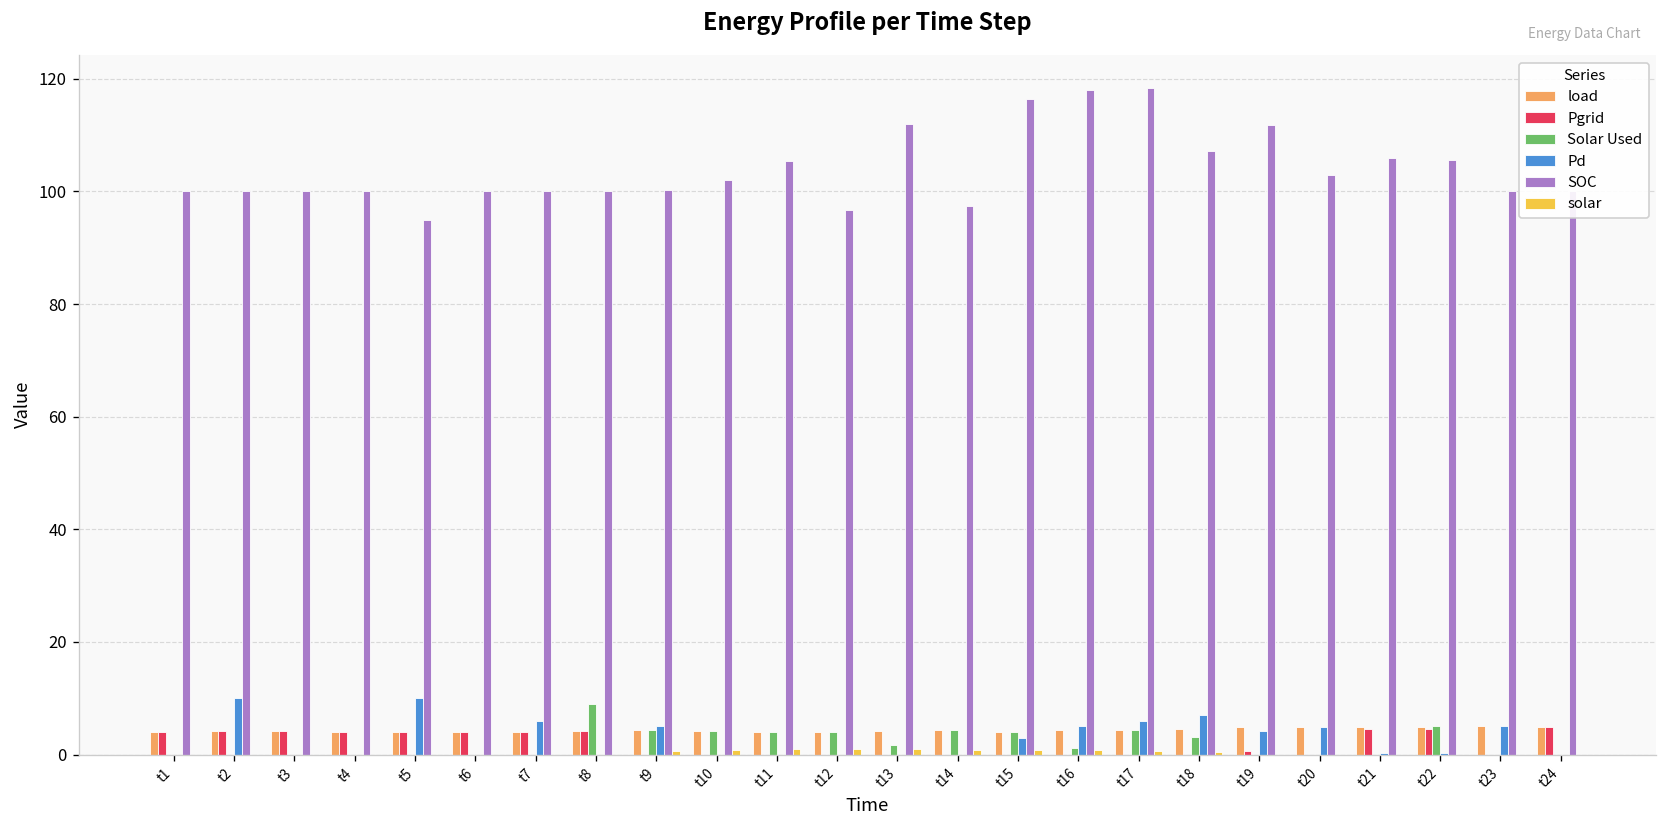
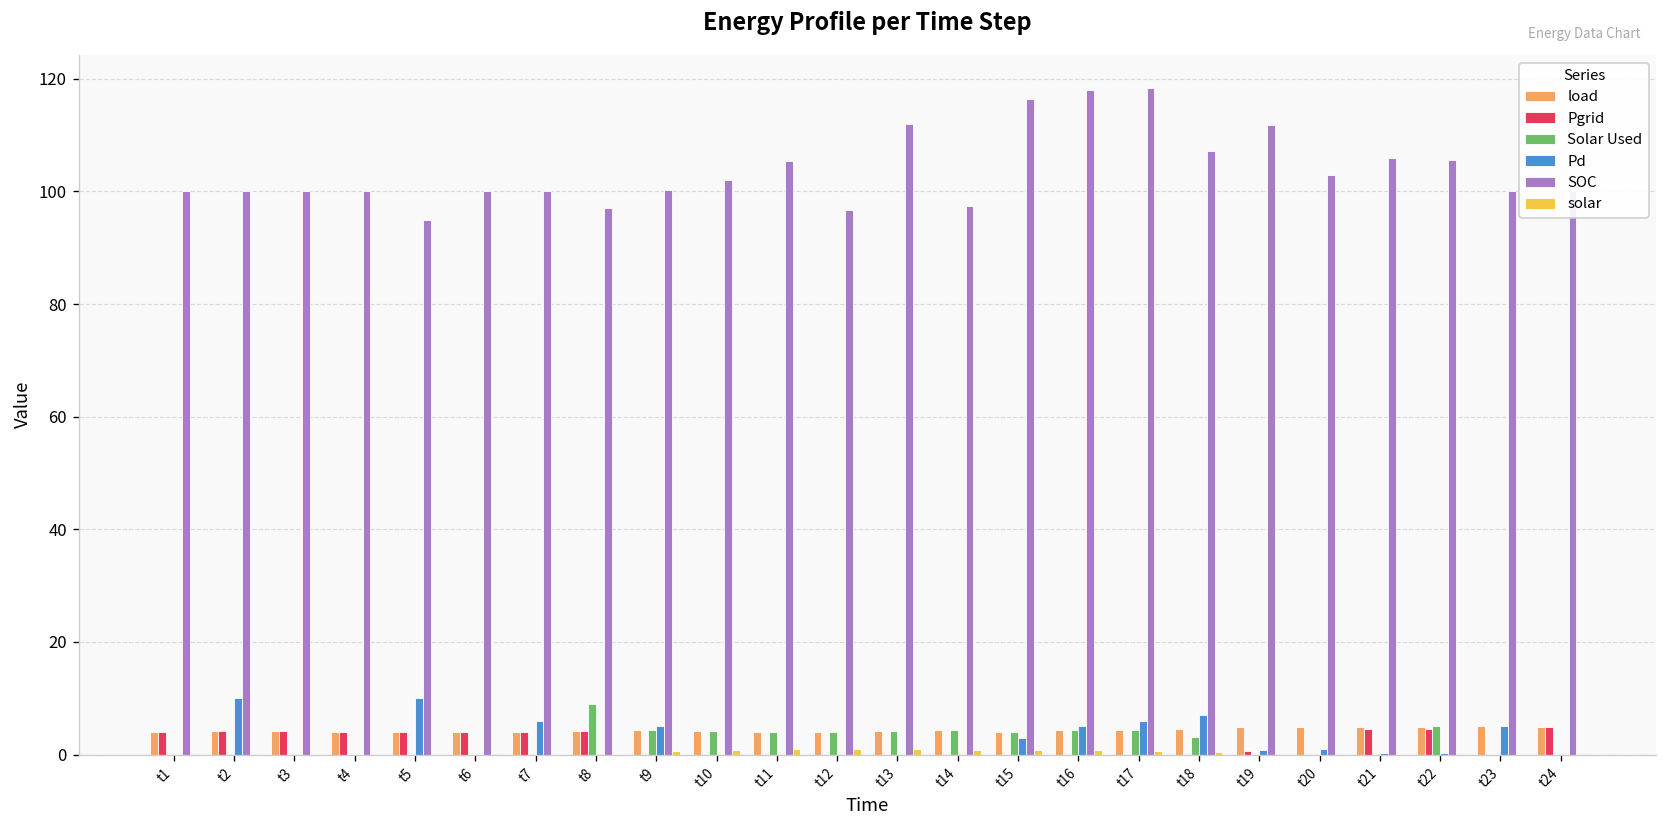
  {
    "Pgrid": {
      "t1": 4,
      "t2": 4,
      "t3": 4,
      "t4": 4,
      "t5": 4,
      "t6": 4,
      "t7": 4,
      "t8": 4,
      "t9": 0,
      "t10": 0,
      "t11": 0,
      "t12": 0,
      "t13": 0,
      "t14": 0,
      "t15": 0,
      "t16": 0,
      "t17": 0,
      "t18": 0,
      "t19": 1,
      "t20": 0,
      "t21": 4,
      "t22": 4,
      "t23": 0,
      "t24": 5
    },
    "Solar Used": {
      "t1": 0,
      "t2": 0,
      "t3": 0,
      "t4": 0,
      "t5": 0,
      "t6": 0,
      "t7": 0,
      "t8": 9,
      "t9": 4,
      "t10": 4,
      "t11": 4,
      "t12": 4,
-     "t13": 2,
+     "t13": 4,
      "t14": 4,
      "t15": 4,
-     "t16": 1,
+     "t16": 4,
      "t17": 4,
      "t18": 3,
      "t19": 0,
      "t20": 0,
      "t21": 0,
      "t22": 5,
      "t23": 0,
      "t24": 0
    },
    "Pd": {
      "t1": 0,
      "t2": 10,
      "t3": 0,
      "t4": 0,
      "t5": 10,
      "t6": 0,
      "t7": 6,
      "t8": 0,
      "t9": 5,
      "t10": 0,
      "t11": 0,
      "t12": 0,
      "t13": 0,
      "t14": 0,
      "t15": 3,
      "t16": 5,
      "t17": 6,
      "t18": 7,
-     "t19": 4,
-     "t20": 5,
+     "t19": 1,
+     "t20": 1,
      "t23": 5,
      "t24": 0
    },
    "SOC": {
      "t1": 100,
      "t2": 100,
      "t3": 100,
      "t4": 100,
      "t5": 95,
      "t6": 100,
      "t7": 100,
-     "t8": 100,
+     "t8": 97,
      "t9": 100,
      "t10": 102,
      "t11": 105,
      "t12": 97,
      "t13": 112,
      "t14": 97,
      "t15": 116,
      "t16": 118,
      "t17": 118,
      "t18": 107,
      "t19": 112,
      "t20": 103,
      "t21": 106,
      "t22": 106,
      "t23": 100
    }
  }
